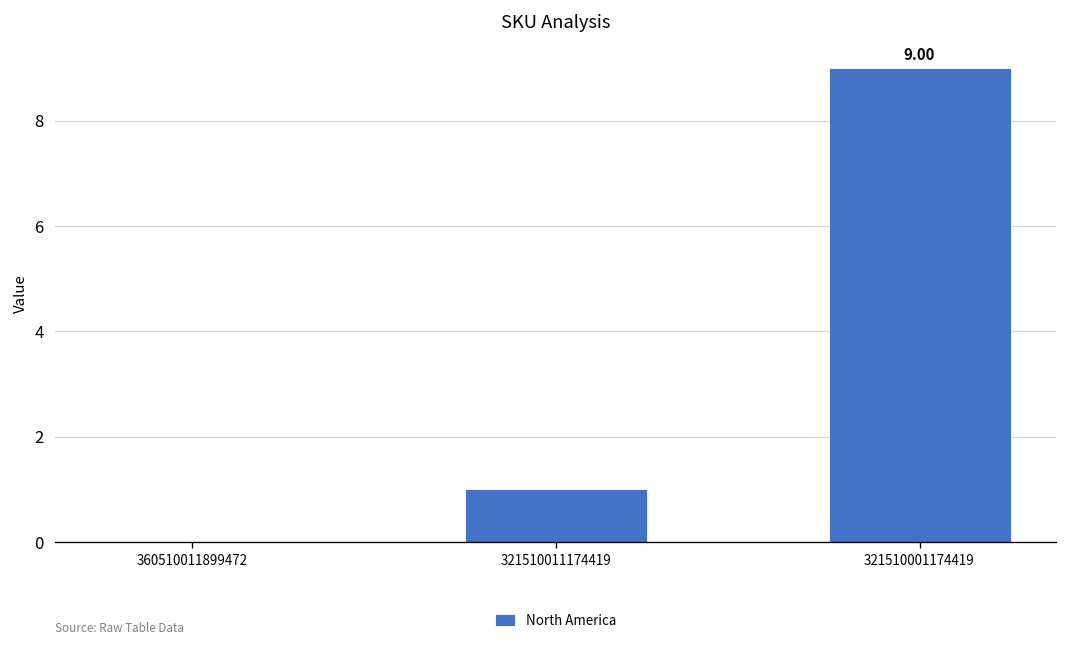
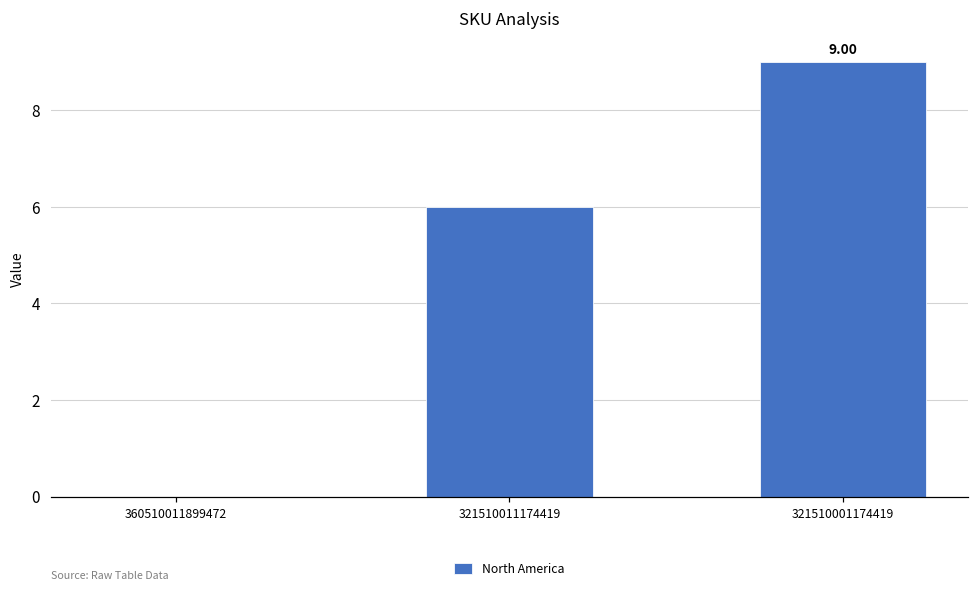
  {
    "360510011899472": 0,
-   "321510011174419": 1
+   "321510011174419": 6
  }
